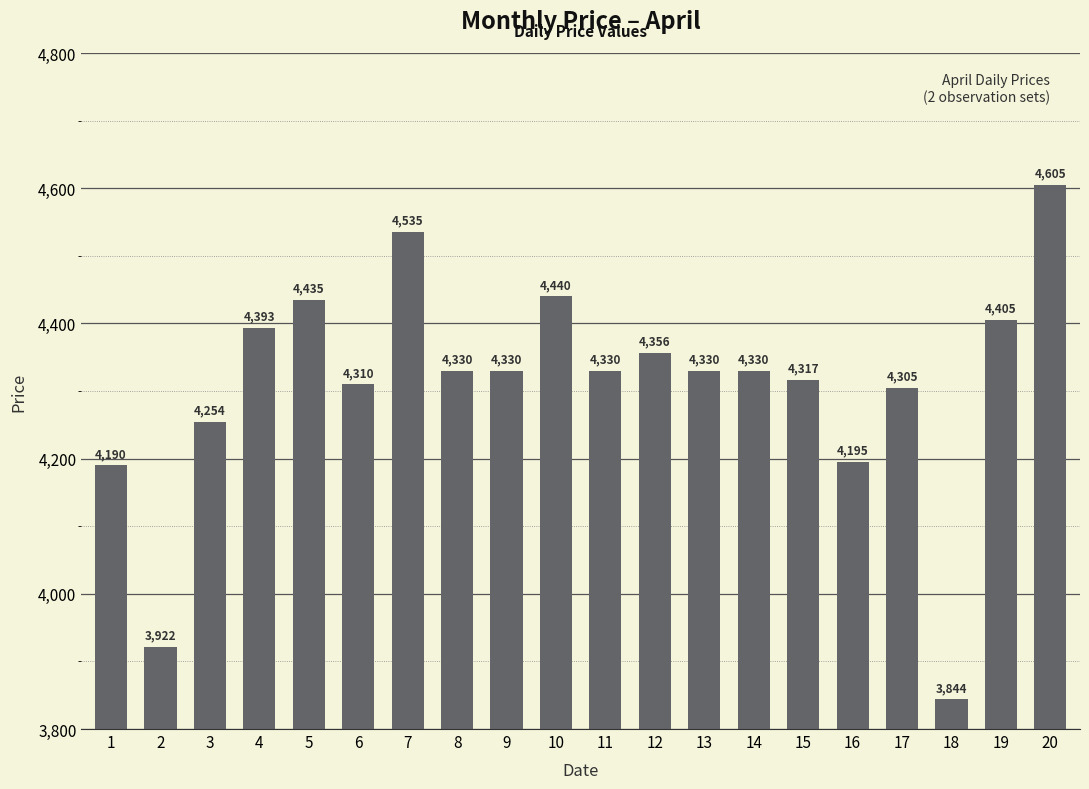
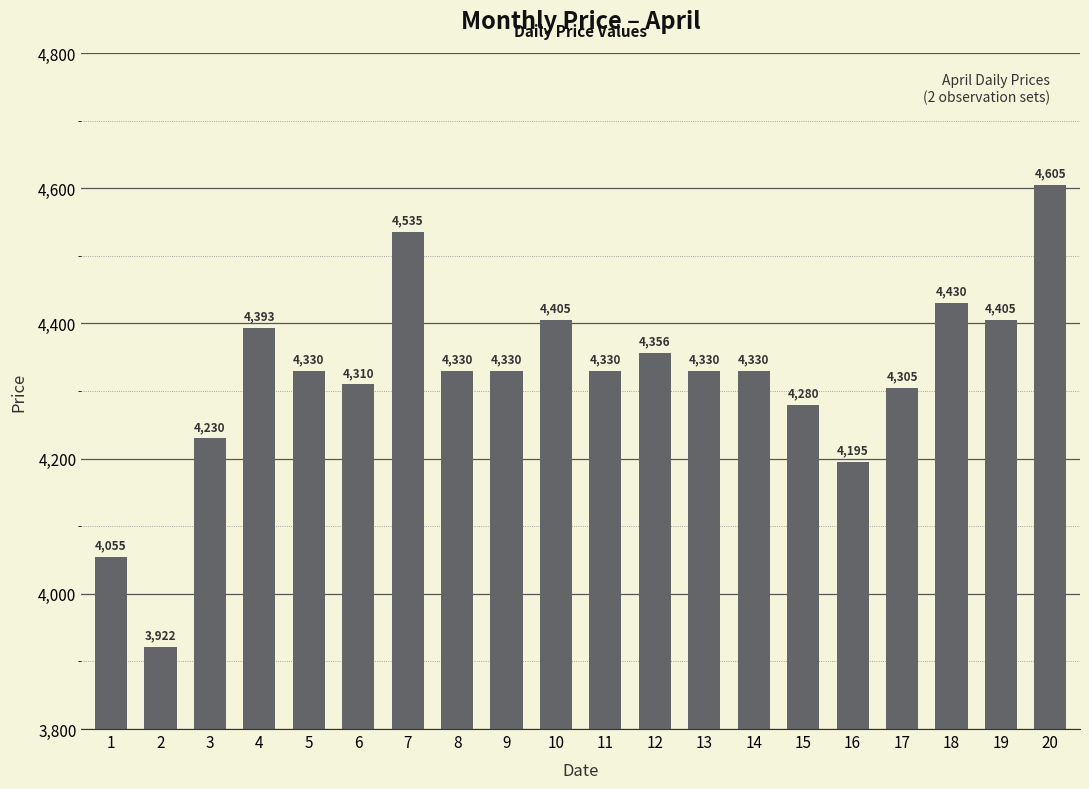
  {
-   "1": "4,190",
+   "1": "4,055",
    "2": "3,922",
-   "3": "4,254",
+   "3": "4,230",
    "4": "4,393",
-   "5": "4,435",
+   "5": "4,330",
    "6": "4,310",
    "7": "4,535",
    "8": "4,330",
    "9": "4,330",
-   "10": "4,440",
+   "10": "4,405",
    "11": "4,330",
    "12": "4,356",
    "13": "4,330",
    "14": "4,330",
-   "15": "4,317",
+   "15": "4,280",
    "16": "4,195",
    "17": "4,305",
-   "18": "3,844",
+   "18": "4,430",
    "19": "4,405",
    "20": "4,605"
  }
